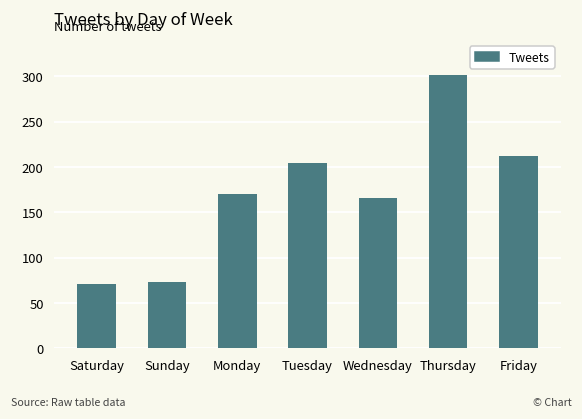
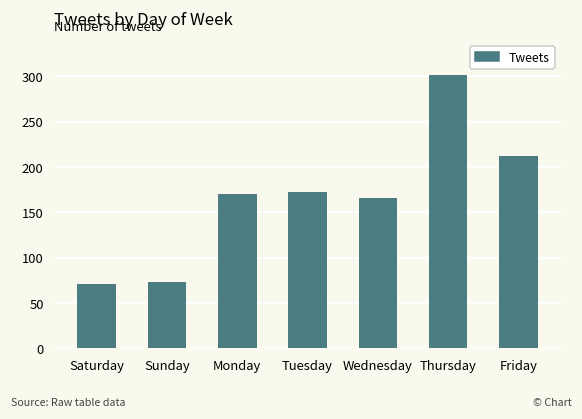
  {
    "Saturday": 70,
    "Sunday": 70,
    "Monday": 170,
-   "Tuesday": 200,
+   "Tuesday": 170,
    "Wednesday": 170,
    "Thursday": 300,
    "Friday": 210
  }
